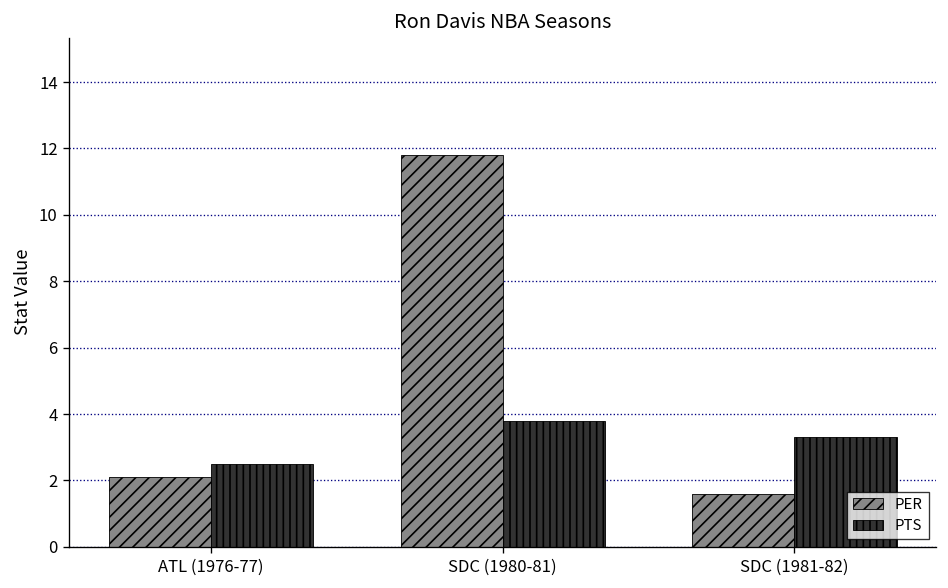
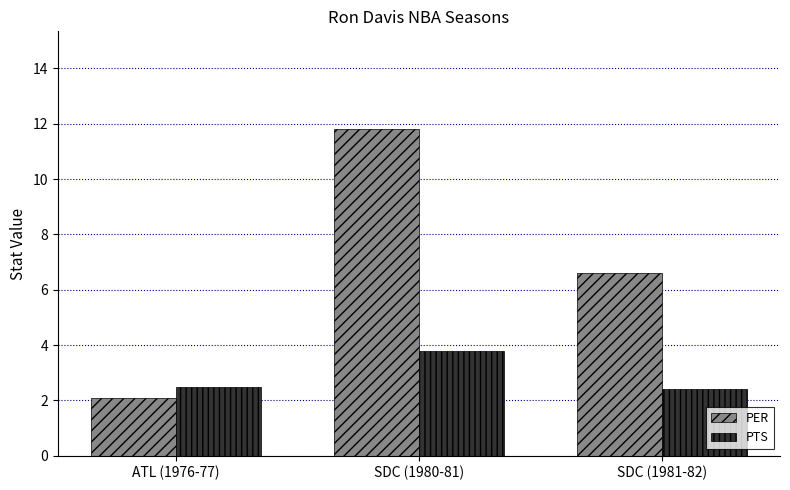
  {
    "PER": {
      "ATL (1976-77)": 2.1,
      "SDC (1980-81)": 11.8,
-     "SDC (1981-82)": 1.6
+     "SDC (1981-82)": 6.6
    },
    "PTS": {
      "ATL (1976-77)": 2.5,
      "SDC (1980-81)": 3.8,
-     "SDC (1981-82)": 3.3
+     "SDC (1981-82)": 2.4
    }
  }
